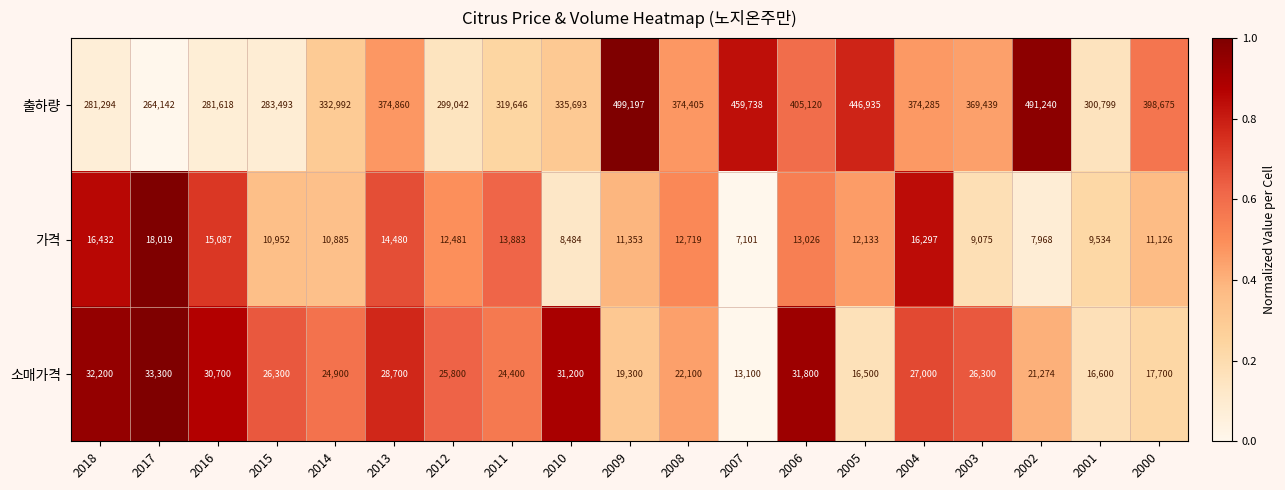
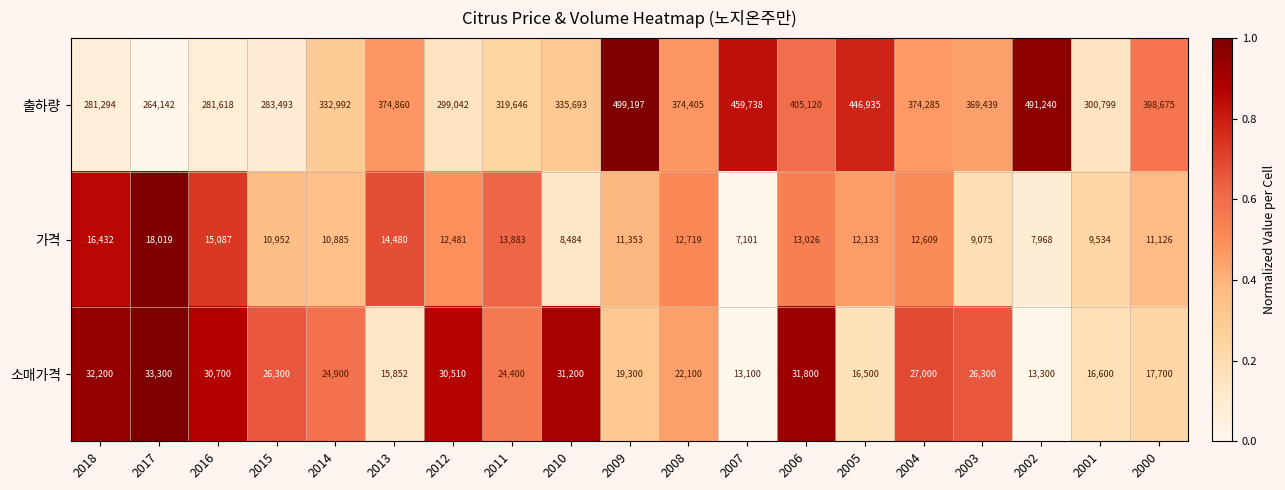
  {
    "출하량": {
      "2018": "281,294",
      "2017": "264,142",
      "2016": "281,618",
      "2015": "283,493",
      "2014": "332,992",
      "2013": "374,860",
      "2012": "299,042",
      "2011": "319,646",
      "2010": "335,693",
      "2009": "499,197",
      "2008": "374,405",
      "2007": "459,738",
      "2006": "405,120",
      "2005": "446,935",
      "2004": "374,285",
      "2003": "369,439",
      "2002": "491,240",
      "2001": "300,799",
      "2000": "398,675"
    },
    "가격": {
      "2018": "16,432",
      "2017": "18,019",
      "2016": "15,087",
      "2015": "10,952",
      "2014": "10,885",
      "2013": "14,480",
      "2012": "12,481",
      "2011": "13,883",
      "2010": "8,484",
      "2009": "11,353",
      "2008": "12,719",
      "2007": "7,101",
      "2006": "13,026",
      "2005": "12,133",
-     "2004": "16,297",
+     "2004": "12,609",
      "2003": "9,075",
      "2002": "7,968",
      "2001": "9,534",
      "2000": "11,126"
    },
    "소매가격": {
      "2018": "32,200",
      "2017": "33,300",
      "2016": "30,700",
      "2015": "26,300",
      "2014": "24,900",
-     "2013": "28,700",
-     "2012": "25,800",
+     "2013": "15,852",
+     "2012": "30,510",
      "2011": "24,400",
      "2010": "31,200",
      "2009": "19,300",
      "2008": "22,100",
      "2007": "13,100",
      "2006": "31,800",
      "2005": "16,500",
      "2004": "27,000",
      "2003": "26,300",
-     "2002": "21,274",
+     "2002": "13,300",
      "2001": "16,600",
      "2000": "17,700"
    }
  }
